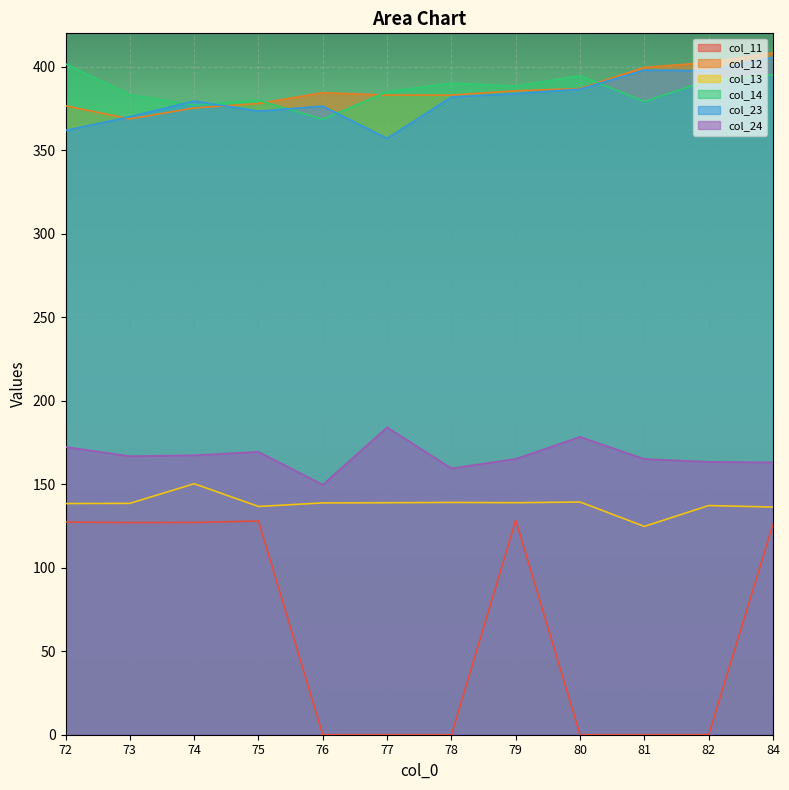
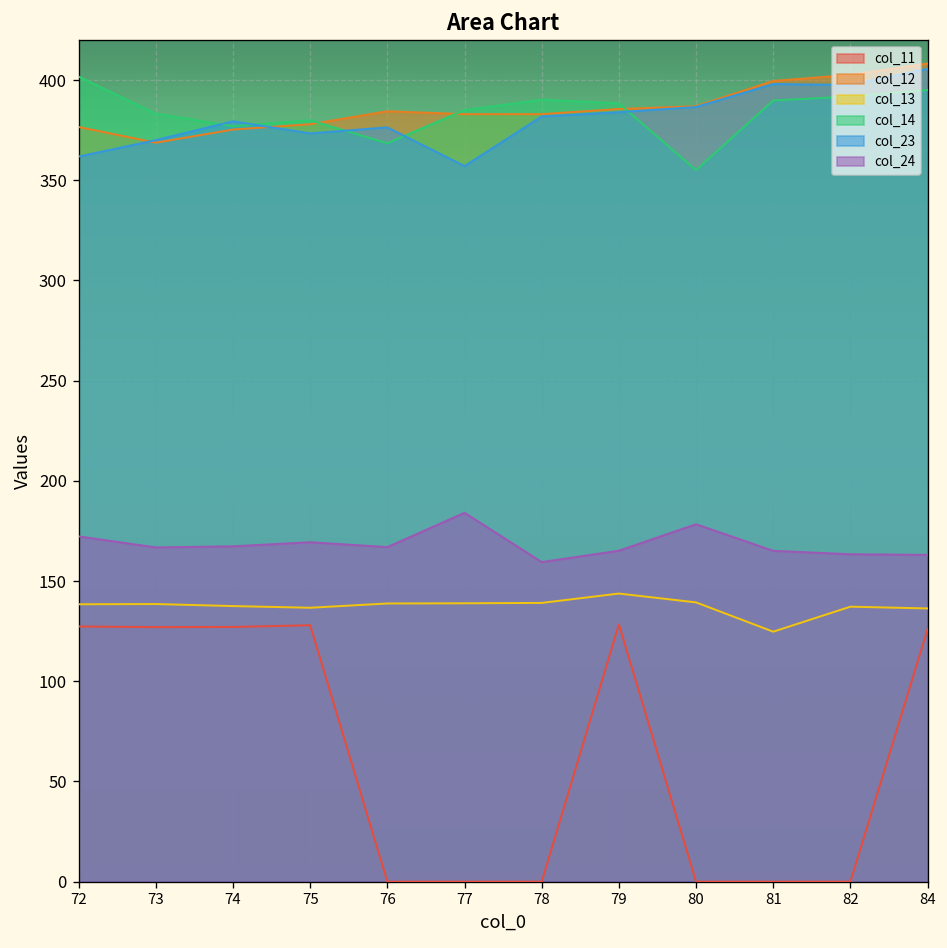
  {
    "col_13": {
      "72": 138,
      "73": 139,
-     "74": 150,
+     "74": 138,
      "75": 137,
      "76": 139,
      "77": 139,
      "78": 139,
-     "79": 139,
+     "79": 144,
      "80": 139,
      "81": 125,
      "82": 137,
      "84": 136
    },
    "col_14": {
      "72": 402,
      "73": 383,
      "74": 377,
      "75": 380,
      "76": 369,
      "77": 385,
      "78": 390,
      "79": 388,
-     "80": 395,
-     "81": 379,
+     "80": 355,
+     "81": 390,
      "84": 395
    },
    "col_23": {
      "72": 362,
      "74": 379,
      "75": 373,
      "76": 376,
      "77": 357,
      "79": 384,
      "84": 406
    },
    "col_24": {
      "72": 172,
      "73": 167,
      "74": 167,
      "75": 169,
-     "76": 150,
+     "76": 167,
      "77": 184,
      "78": 159,
      "79": 165,
      "80": 178,
      "81": 165,
      "82": 163,
      "84": 163
    }
  }
